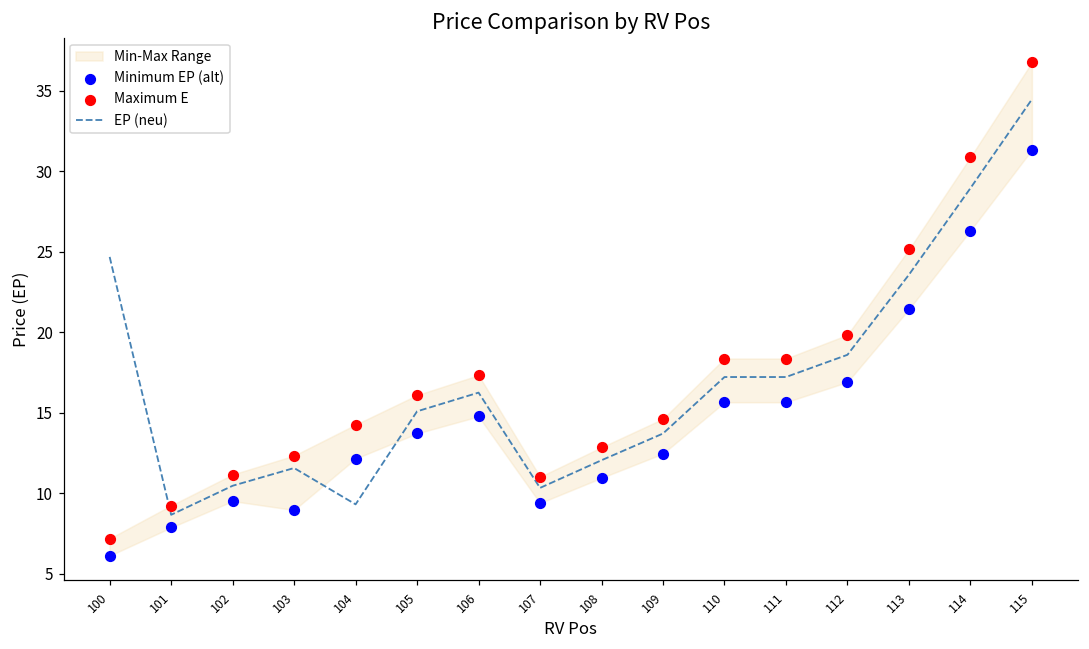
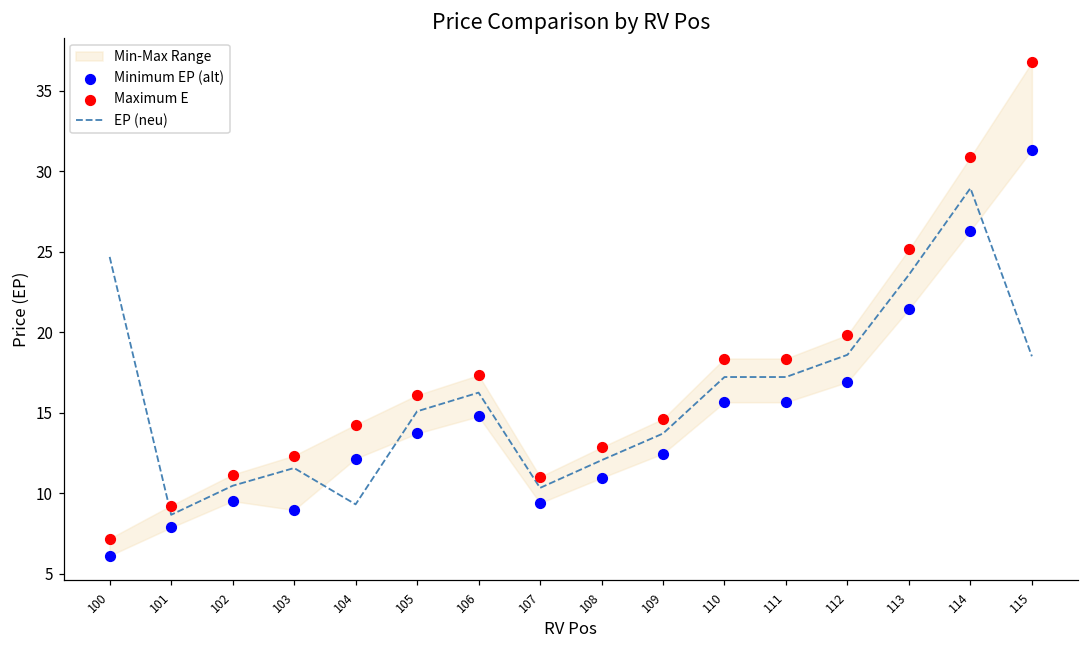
  {
    "EP (neu)": {
      "100": 24.7,
      "101": 8.7,
      "102": 10.5,
      "103": 11.6,
      "104": 9.3,
      "105": 15.1,
      "106": 16.3,
      "107": 10.3,
      "108": 12.1,
      "109": 13.7,
      "110": 17.2,
      "111": 17.2,
      "112": 18.6,
      "113": 23.6,
      "114": 29.0,
-     "115": 34.5
+     "115": 18.5
    }
  }
